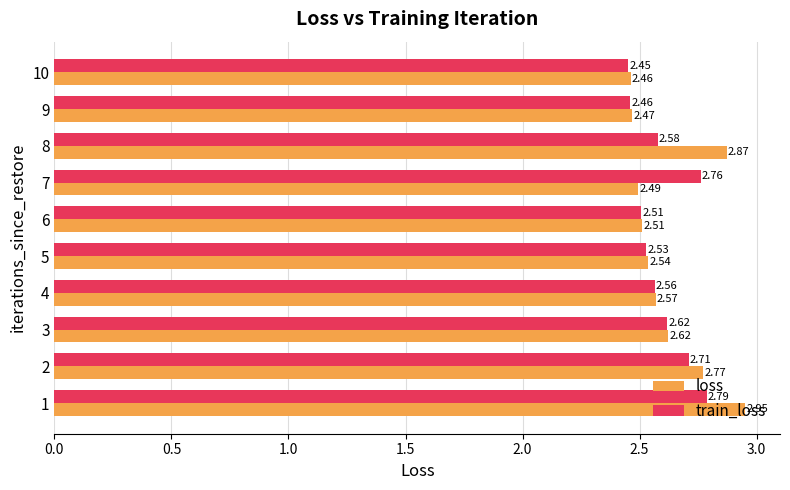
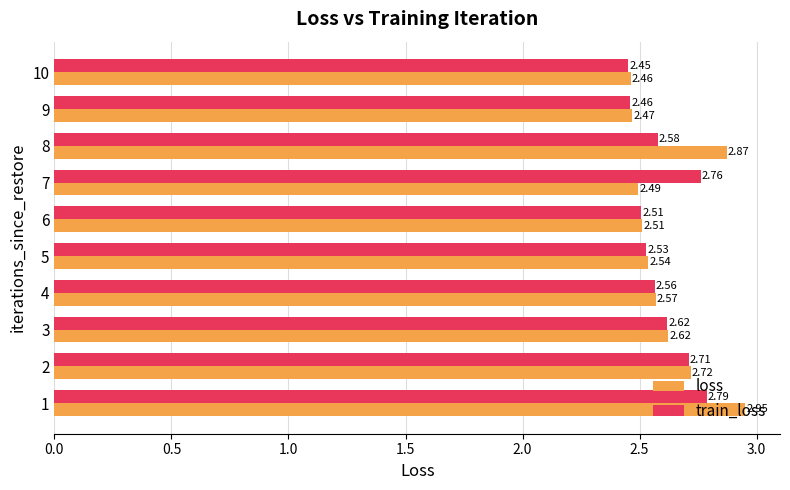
  {
    "loss": {
      "10": 2.46,
      "9": 2.47,
      "8": 2.87,
      "7": 2.49,
      "6": 2.51,
      "5": 2.54,
      "4": 2.57,
      "3": 2.62,
-     "2": 2.77,
+     "2": 2.72,
      "1": 2.95
    },
    "train_loss": {
      "10": 2.45,
      "9": 2.46,
      "8": 2.58,
      "7": 2.76,
      "6": 2.51,
      "5": 2.53,
      "4": 2.56,
      "3": 2.62,
      "2": 2.71,
      "1": 2.79
    }
  }
